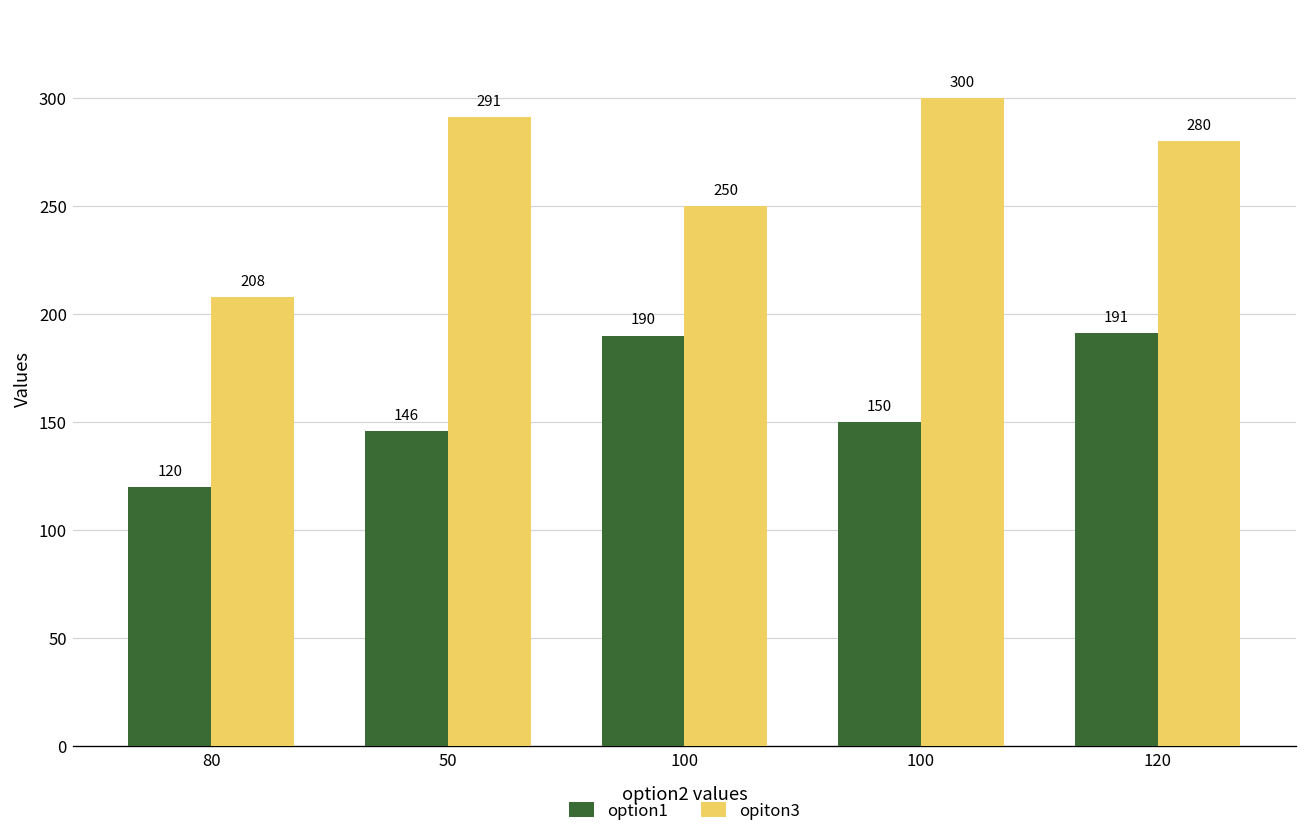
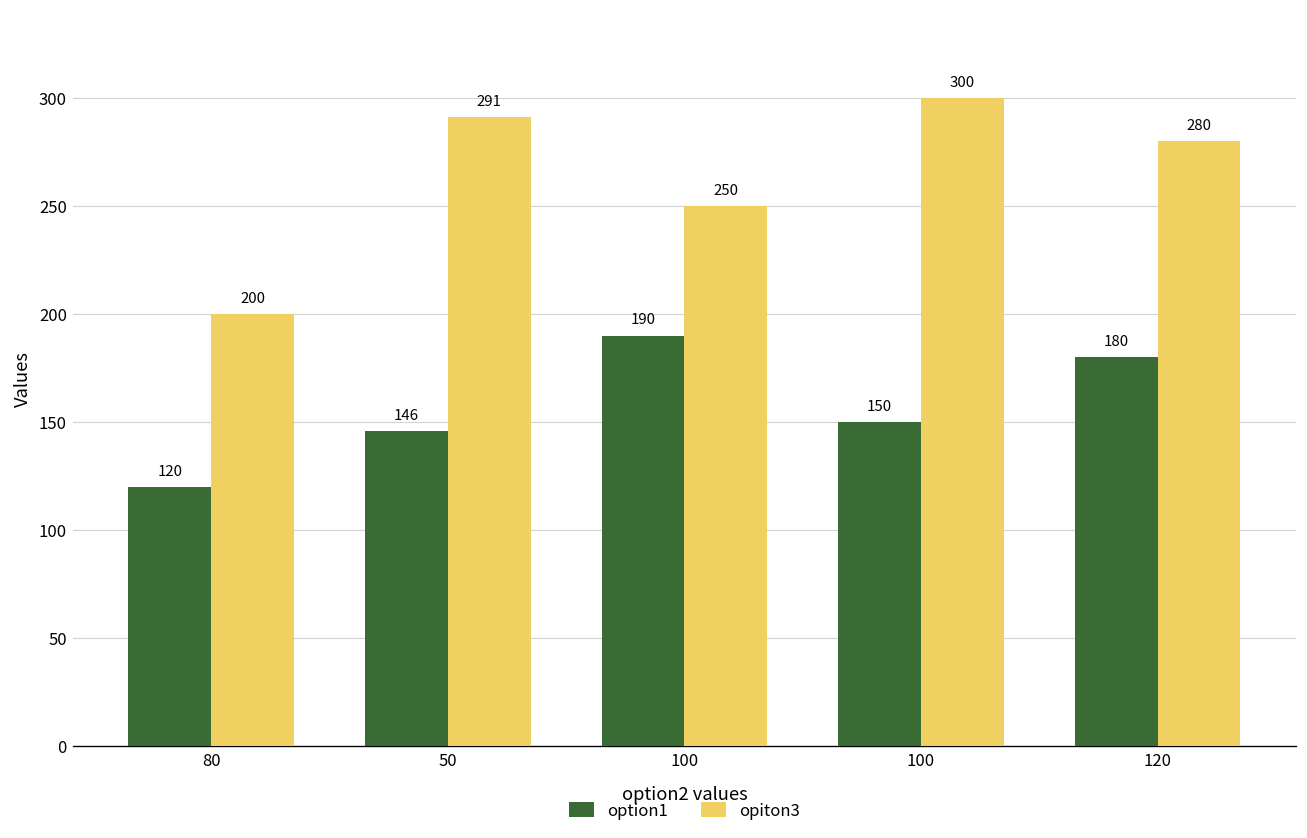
  {
    "option1": {
      "80": 120,
      "50": 146,
-     "120": 191
+     "120": 180
    },
    "opiton3": {
-     "80": 208,
+     "80": 200,
      "50": 291,
      "120": 280
    }
  }
